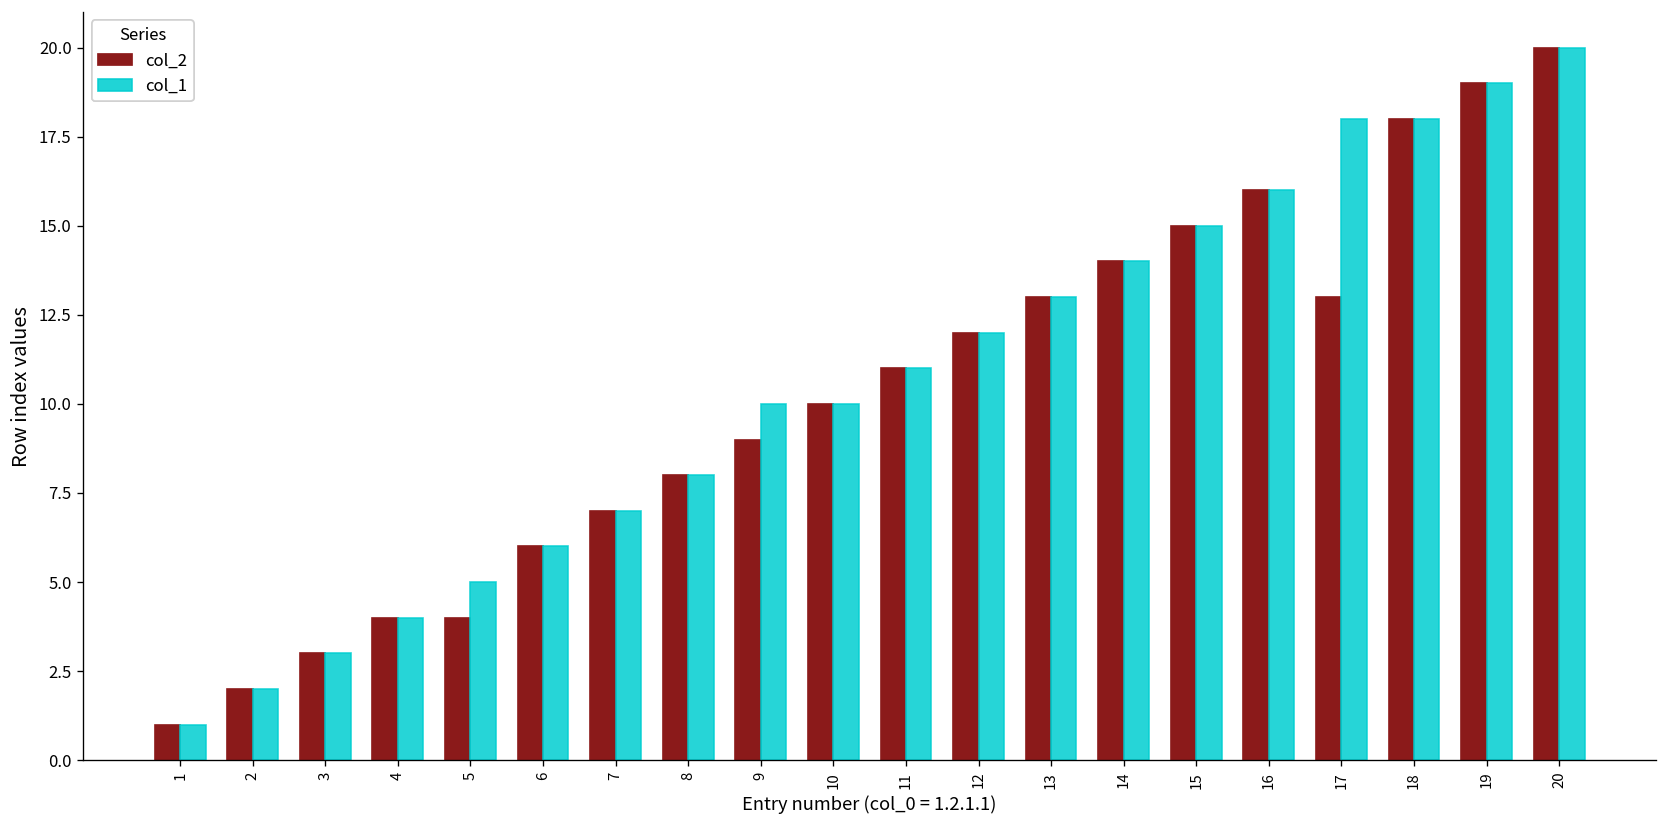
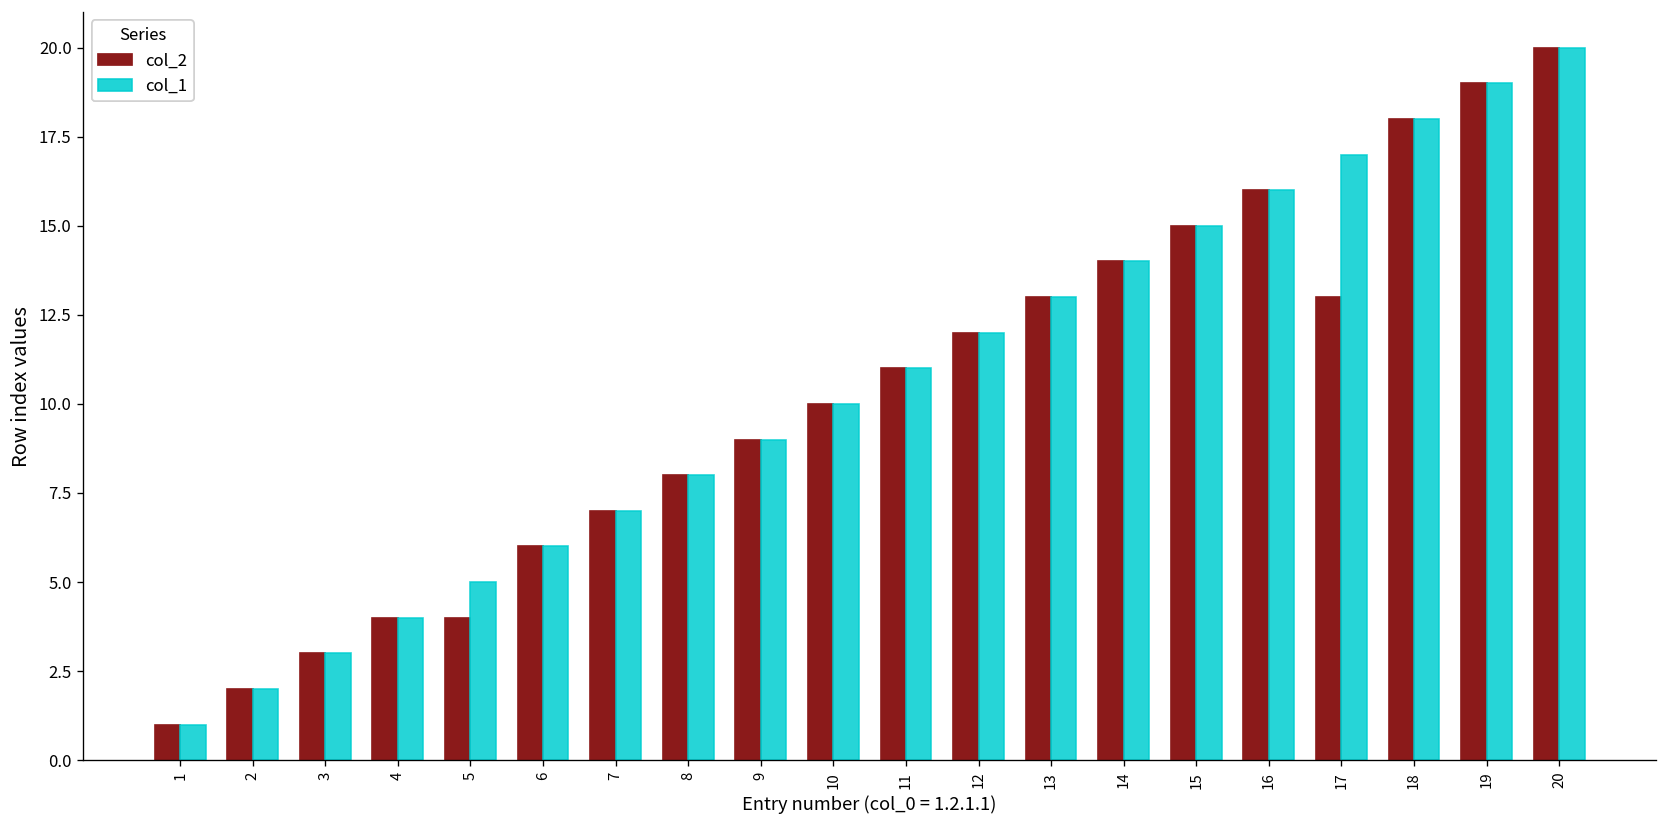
  {
    "col_2": {
      "1": 1,
      "2": 2,
      "3": 3,
      "4": 4,
      "5": 4,
      "6": 6,
      "7": 7,
      "8": 8,
      "9": 9,
      "10": 10,
      "11": 11,
      "12": 12,
      "13": 13,
      "14": 14,
      "15": 15,
      "16": 16,
      "17": 13,
      "18": 18,
      "19": 19,
      "20": 20
    },
    "col_1": {
      "1": 1,
      "2": 2,
      "3": 3,
      "4": 4,
      "5": 5,
      "6": 6,
      "7": 7,
      "8": 8,
-     "9": 10,
+     "9": 9,
      "10": 10,
      "11": 11,
      "12": 12,
      "13": 13,
      "14": 14,
      "15": 15,
      "16": 16,
-     "17": 18,
+     "17": 17,
      "18": 18,
      "19": 19,
      "20": 20
    }
  }
